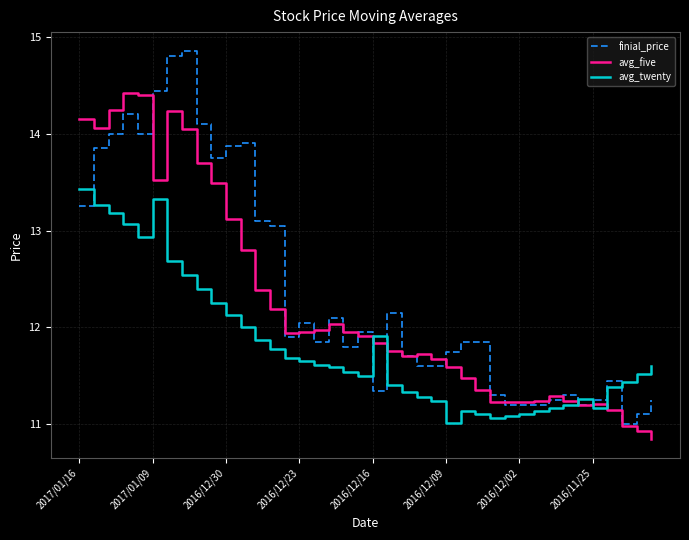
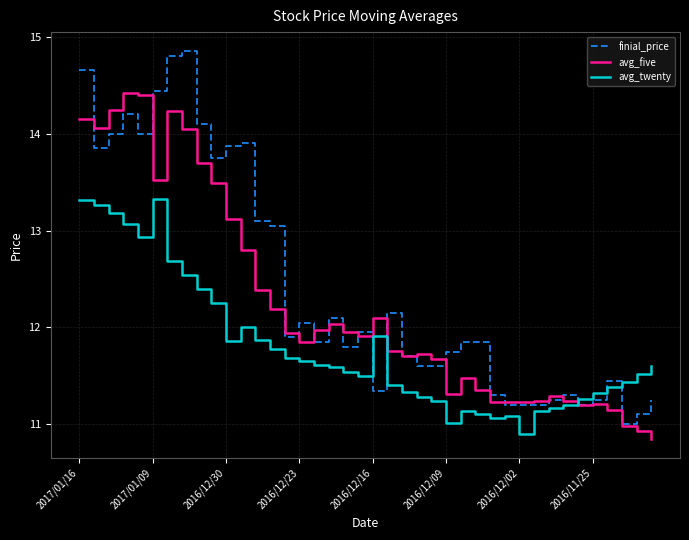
  {
    "finial_price": {
-     "2017/01/16": 13.3,
+     "2017/01/16": 14.7,
      "2017/01/09": 14.4,
      "2016/12/30": 13.9,
      "2016/12/23": 12.1,
      "2016/12/16": 11.3,
      "2016/12/09": 11.8,
      "2016/12/02": 11.2,
      "2016/11/25": 11.3
    },
    "avg_five": {
      "2017/01/16": 14.2,
      "2017/01/09": 13.5,
      "2016/12/30": 13.1,
-     "2016/12/23": 12.0,
-     "2016/12/16": 11.8,
-     "2016/12/09": 11.6,
+     "2016/12/23": 11.9,
+     "2016/12/16": 12.1,
+     "2016/12/09": 11.3,
      "2016/12/02": 11.2,
      "2016/11/25": 11.2
    },
    "avg_twenty": {
-     "2017/01/16": 13.4,
+     "2017/01/16": 13.3,
      "2017/01/09": 13.3,
-     "2016/12/30": 12.1,
+     "2016/12/30": 11.9,
      "2016/12/23": 11.7,
      "2016/12/16": 11.9,
      "2016/12/09": 11.0,
-     "2016/12/02": 11.1,
-     "2016/11/25": 11.2
+     "2016/12/02": 10.9,
+     "2016/11/25": 11.3
    }
  }
